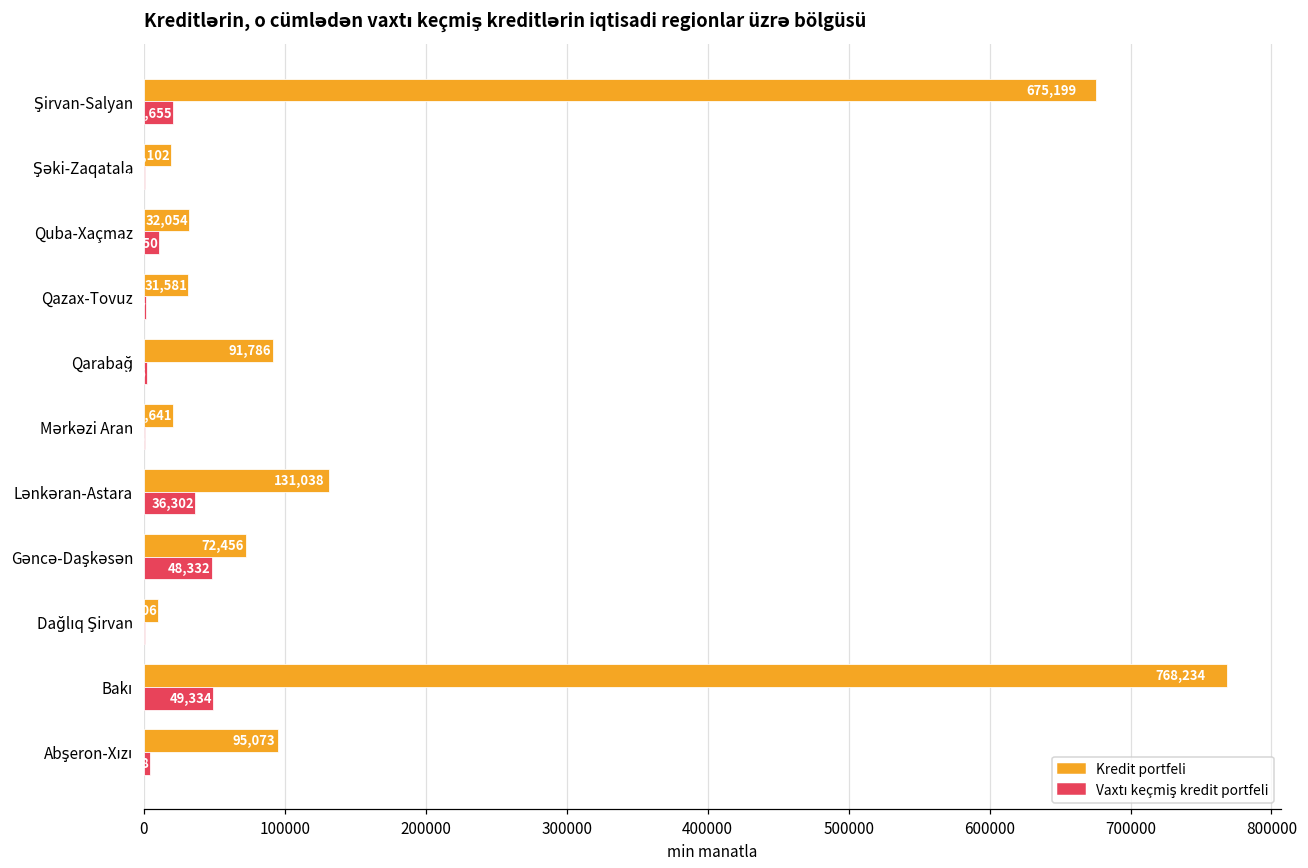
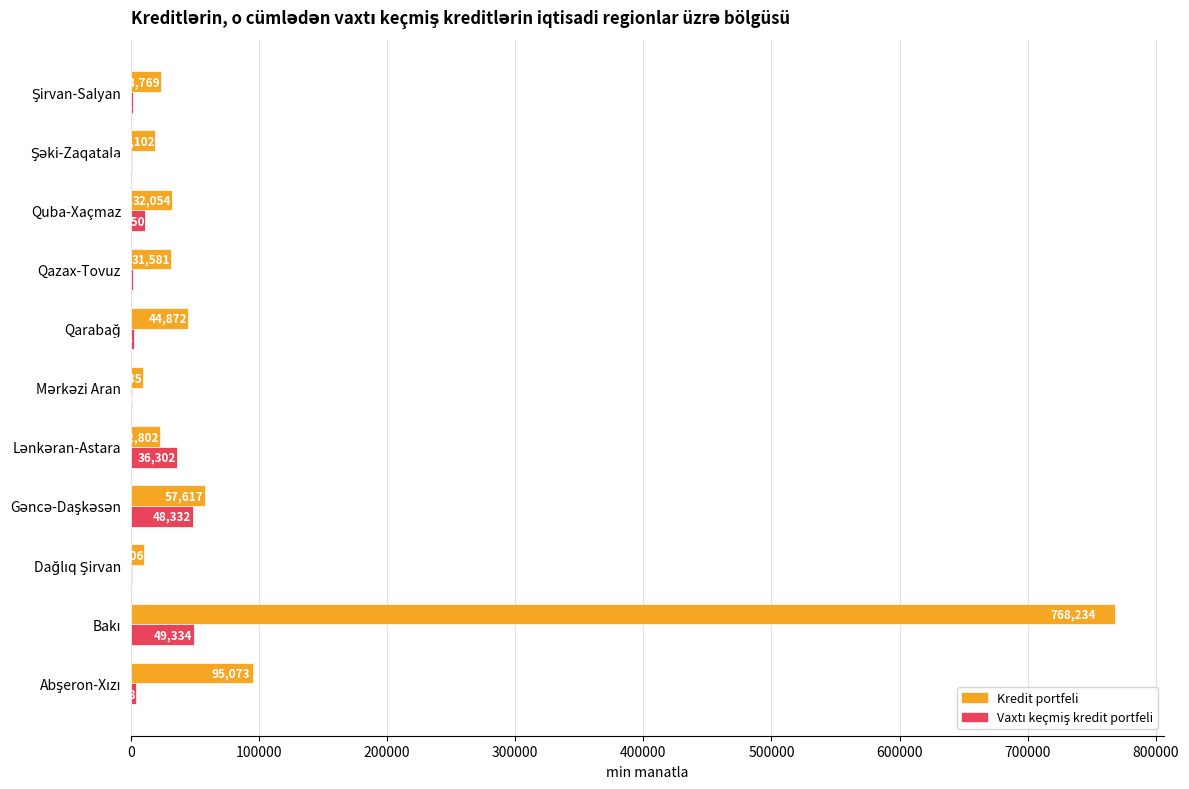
  {
    "Kredit portfeli": {
-     "Şirvan-Salyan": "675,199",
+     "Şirvan-Salyan": "23,769",
      "Şəki-Zaqatala": "19,102",
      "Quba-Xaçmaz": "32,054",
      "Qazax-Tovuz": "31,581",
-     "Qarabağ": "91,786",
-     "Mərkəzi Aran": "21000",
-     "Lənkəran-Astara": "131,038",
-     "Gəncə-Daşkəsən": "72,456",
+     "Qarabağ": "44,872",
+     "Mərkəzi Aran": "9000",
+     "Lənkəran-Astara": "22,802",
+     "Gəncə-Daşkəsən": "57,617",
      "Bakı": "768,234",
      "Abşeron-Xızı": "95,073"
    },
    "Vaxtı keçmiş kredit portfeli": {
-     "Şirvan-Salyan": "21000",
+     "Şirvan-Salyan": "2000",
      "Quba-Xaçmaz": "11000",
      "Qarabağ": "2000",
      "Abşeron-Xızı": "4000"
    }
  }
